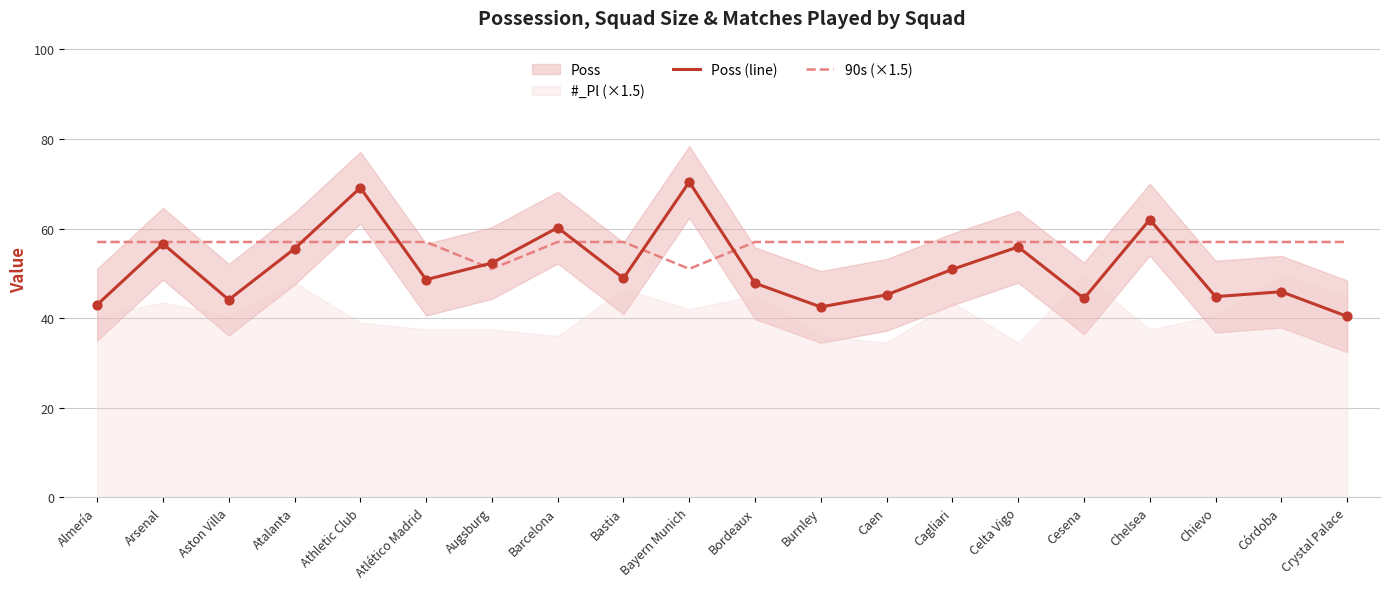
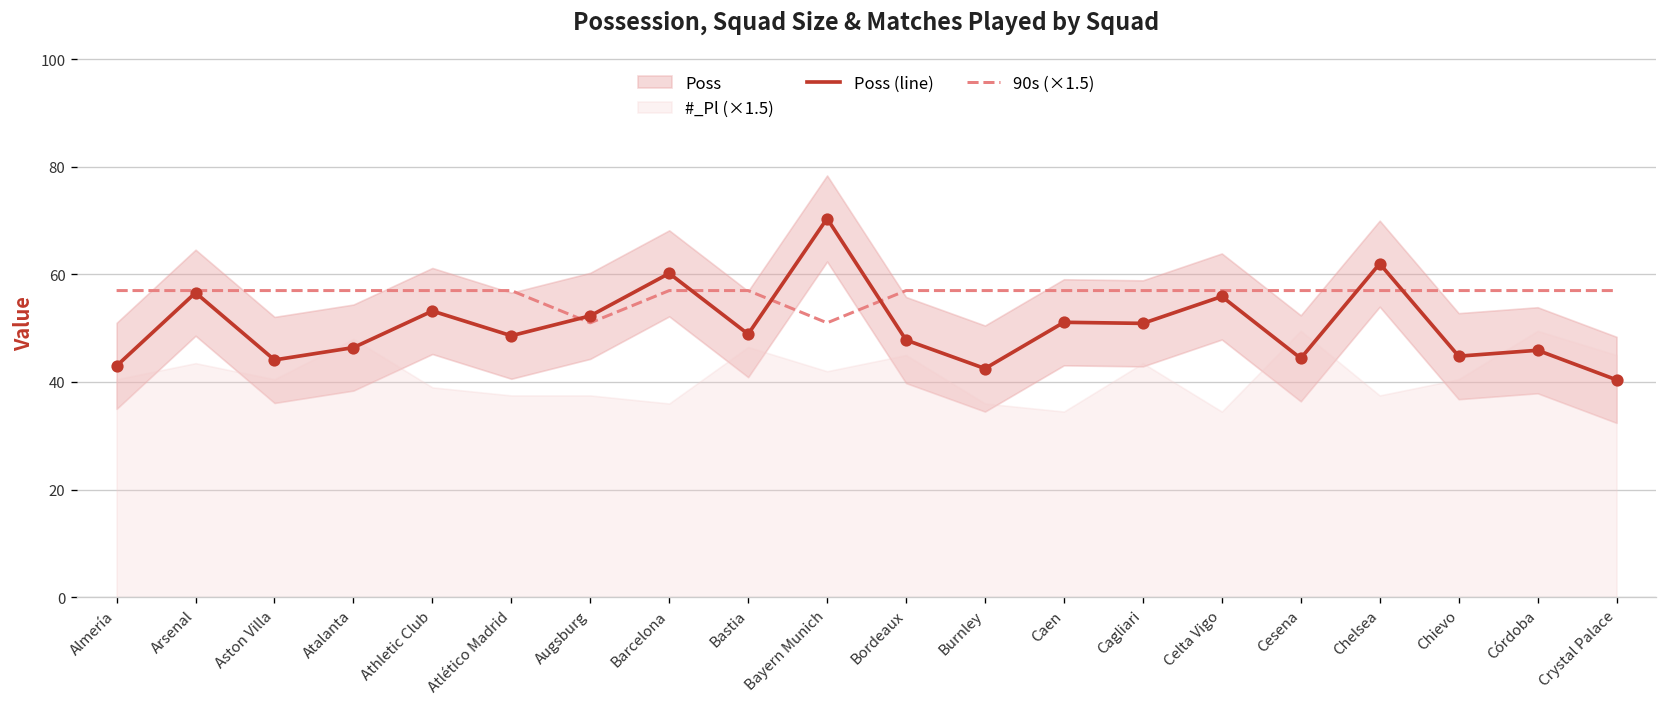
  {
    "Poss (line)": {
      "Almería": 43,
      "Aston Villa": 44,
-     "Atalanta": 56,
-     "Athletic Club": 69,
+     "Atalanta": 46,
+     "Athletic Club": 53,
      "Atlético Madrid": 49,
      "Augsburg": 52,
      "Barcelona": 60,
      "Bastia": 49,
      "Bayern Munich": 70,
      "Bordeaux": 48,
      "Burnley": 43,
-     "Caen": 45,
+     "Caen": 51,
      "Cagliari": 51,
      "Celta Vigo": 56,
      "Cesena": 44,
      "Chelsea": 62,
      "Chievo": 45,
      "Córdoba": 46,
      "Crystal Palace": 40
    }
  }
